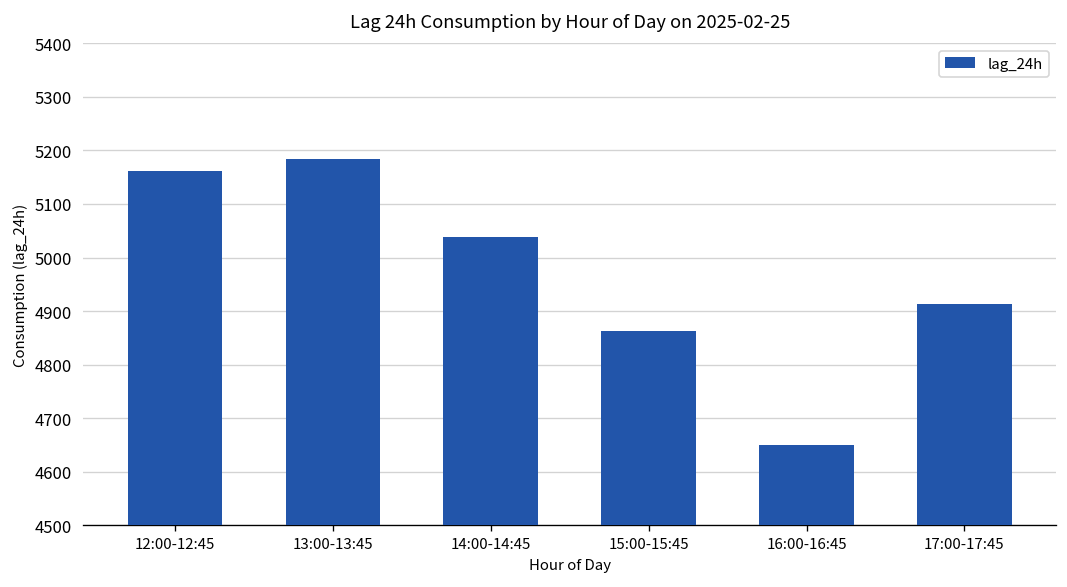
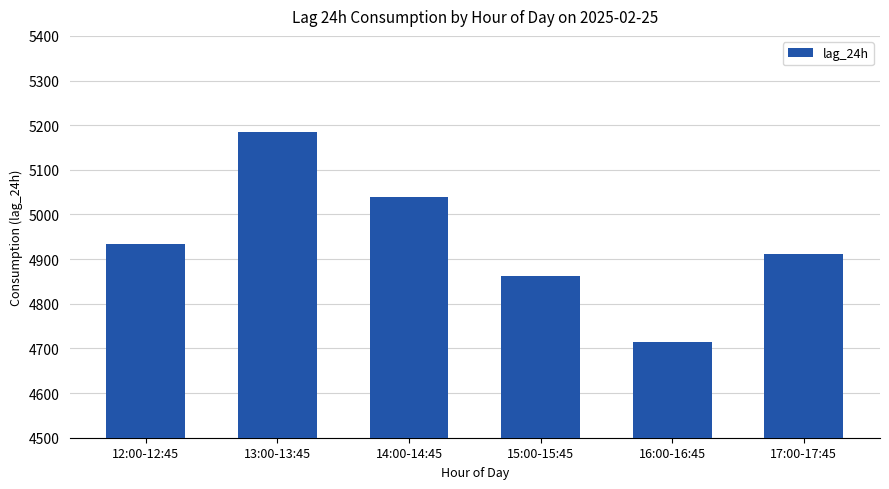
  {
-   "12:00-12:45": 5160,
+   "12:00-12:45": 4930,
    "13:00-13:45": 5180,
    "14:00-14:45": 5040,
    "15:00-15:45": 4860,
-   "16:00-16:45": 4650,
+   "16:00-16:45": 4710,
    "17:00-17:45": 4910
  }
